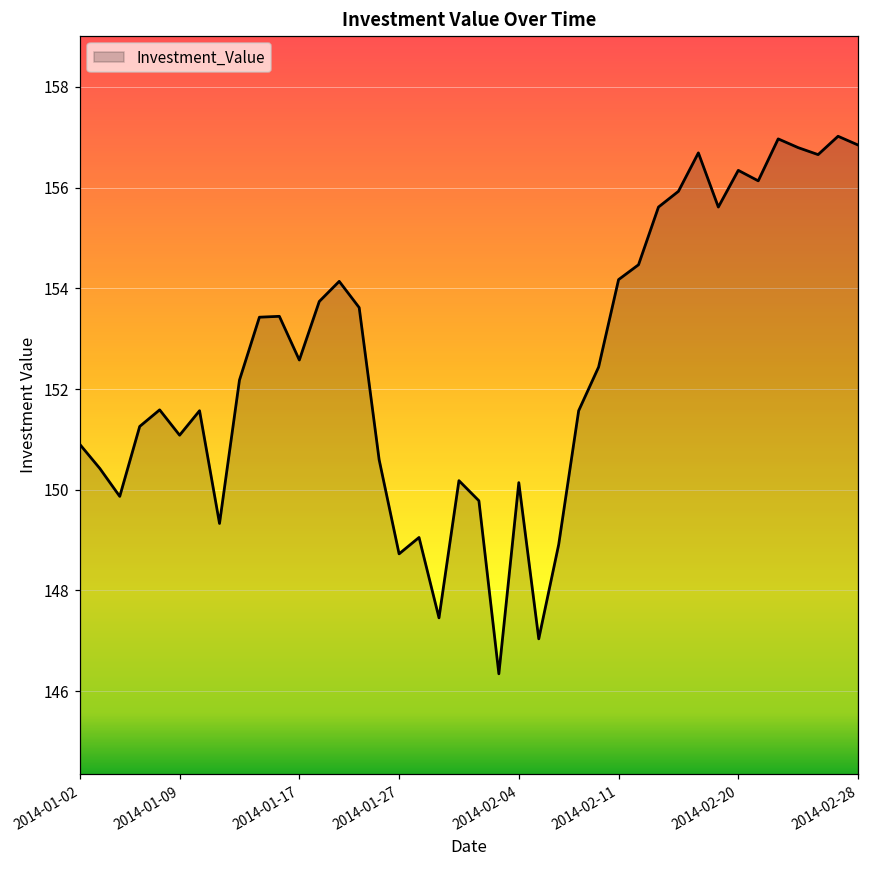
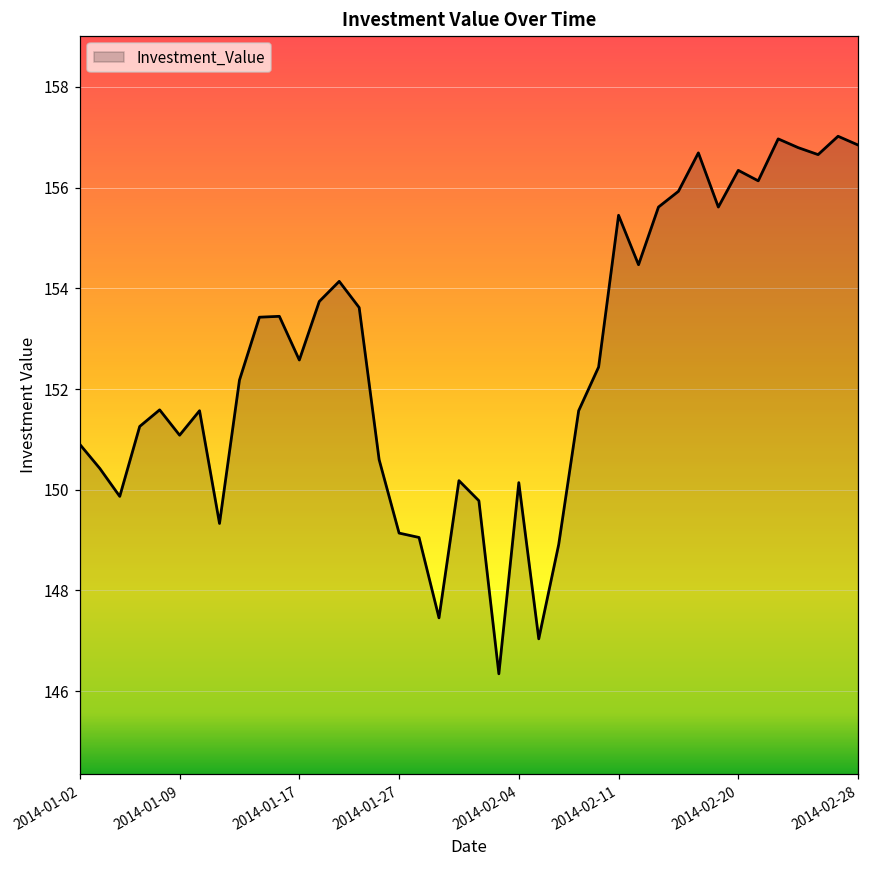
  {
    "2014-01-02": 150.9,
    "2014-01-09": 151.1,
    "2014-01-17": 152.6,
-   "2014-01-27": 148.7,
+   "2014-01-27": 149.1,
    "2014-02-04": 150.1,
-   "2014-02-11": 154.2,
+   "2014-02-11": 155.5,
    "2014-02-20": 156.3,
    "2014-02-28": 156.8
  }
